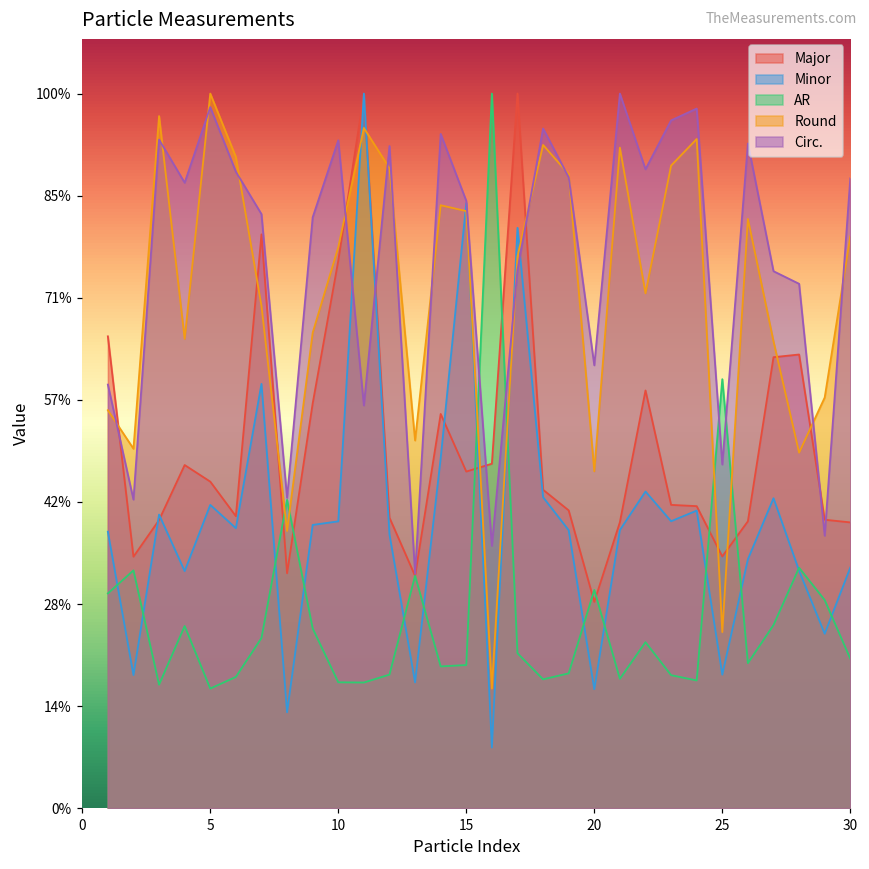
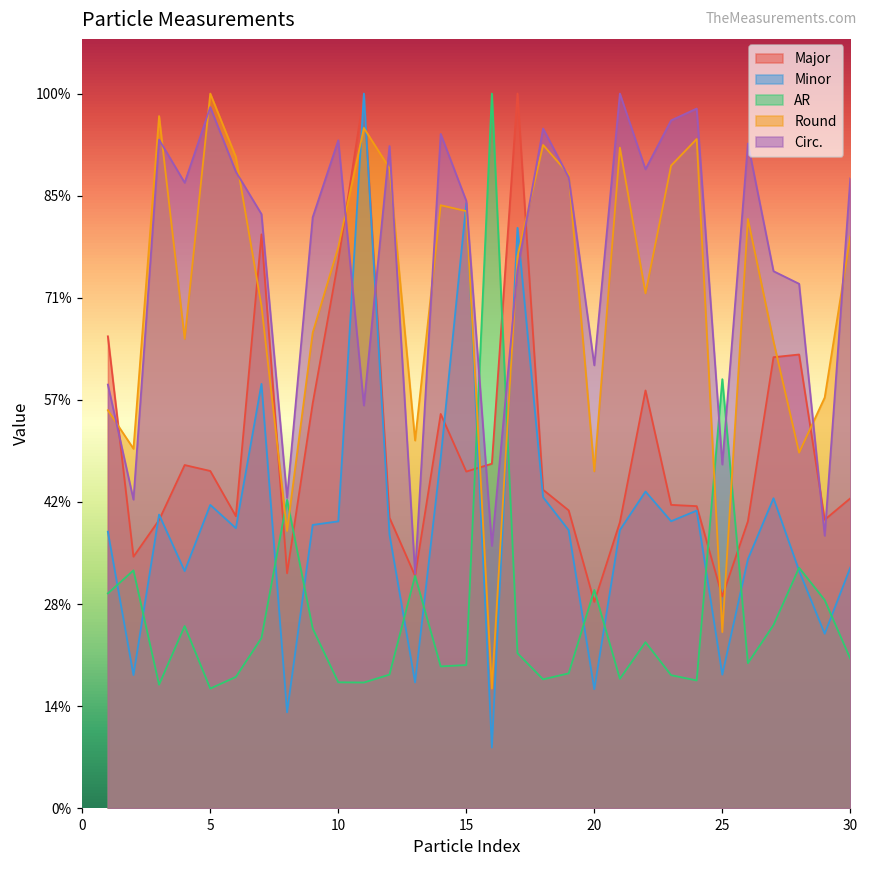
  {
    "Major": {
-     "5": "46%",
+     "5": "47%",
      "10": "77%",
      "15": "47%",
      "20": "29%",
-     "25": "35%",
-     "30": "40%"
+     "25": "30%",
+     "30": "43%"
    },
    "Minor": {
      "5": "42%",
      "10": "40%",
      "20": "17%",
      "25": "19%",
      "30": "34%"
    },
    "AR": {
      "5": "17%",
      "10": "18%",
      "15": "20%",
      "20": "31%",
      "25": "60%",
      "30": "21%"
    },
    "Round": {
      "5": "100%",
      "10": "79%",
      "15": "84%",
      "20": "47%",
      "25": "25%",
      "30": "80%"
    },
    "Circ.": {
      "5": "98%",
      "10": "93%",
      "20": "62%",
      "25": "48%",
      "30": "88%"
    }
  }
